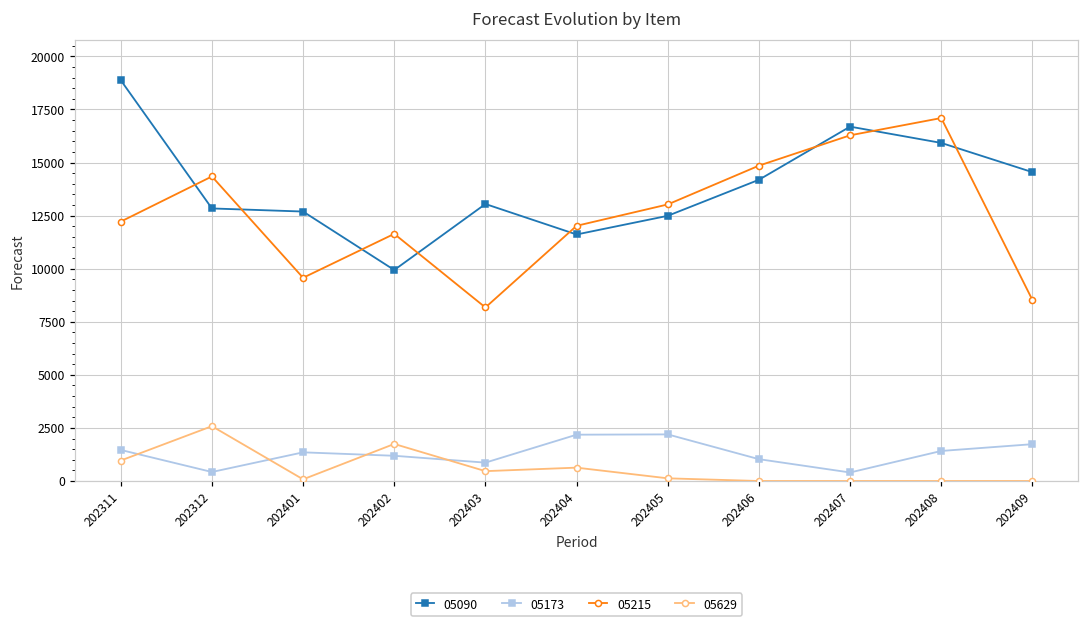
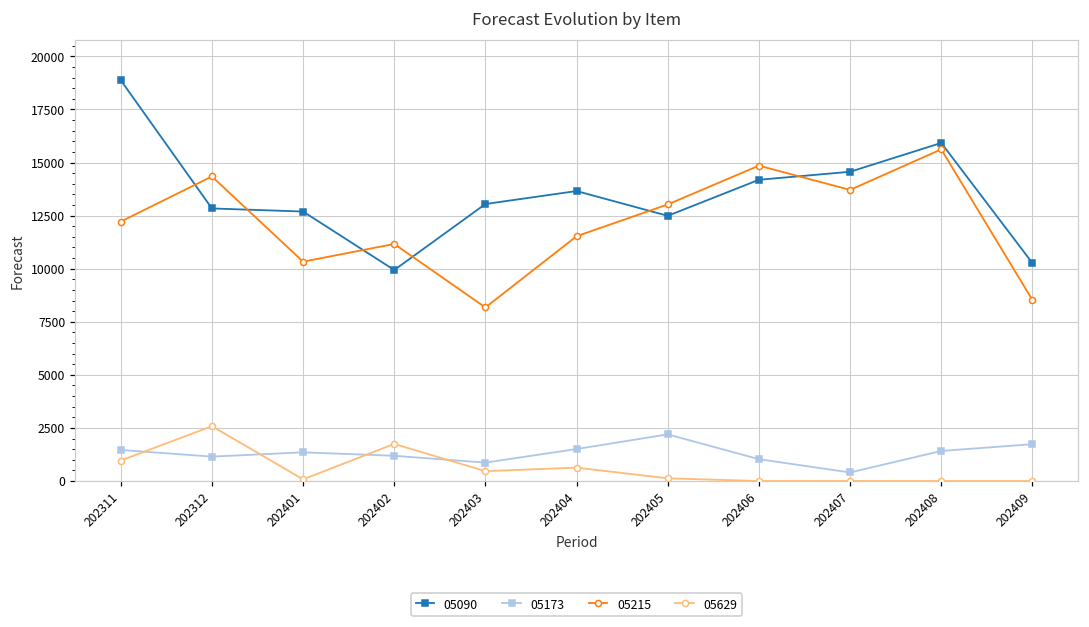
  {
    "05090": {
      "202311": 18900,
      "202312": 12800,
      "202401": 12700,
      "202402": 9900,
      "202403": 13000,
-     "202404": 11600,
+     "202404": 13700,
      "202405": 12500,
      "202406": 14200,
-     "202407": 16700,
+     "202407": 14600,
      "202408": 15900,
-     "202409": 14500
+     "202409": 10300
    },
    "05173": {
      "202311": 1500,
-     "202312": 400,
+     "202312": 1100,
      "202401": 1400,
      "202402": 1200,
      "202403": 900,
-     "202404": 2200,
+     "202404": 1500,
      "202405": 2200,
      "202406": 1000,
      "202407": 400,
      "202408": 1400,
      "202409": 1700
    },
    "05215": {
      "202311": 12200,
      "202312": 14300,
-     "202401": 9600,
-     "202402": 11600,
+     "202401": 10300,
+     "202402": 11200,
      "202403": 8200,
-     "202404": 12000,
+     "202404": 11500,
      "202405": 13000,
      "202406": 14900,
-     "202407": 16300,
-     "202408": 17100,
+     "202407": 13700,
+     "202408": 15600,
      "202409": 8500
    },
    "05629": {
      "202311": 1000,
      "202312": 2600,
      "202401": 100,
      "202402": 1700,
      "202403": 500,
      "202404": 600,
      "202405": 100,
      "202406": 0,
      "202407": 0,
      "202408": 0,
      "202409": 0
    }
  }
